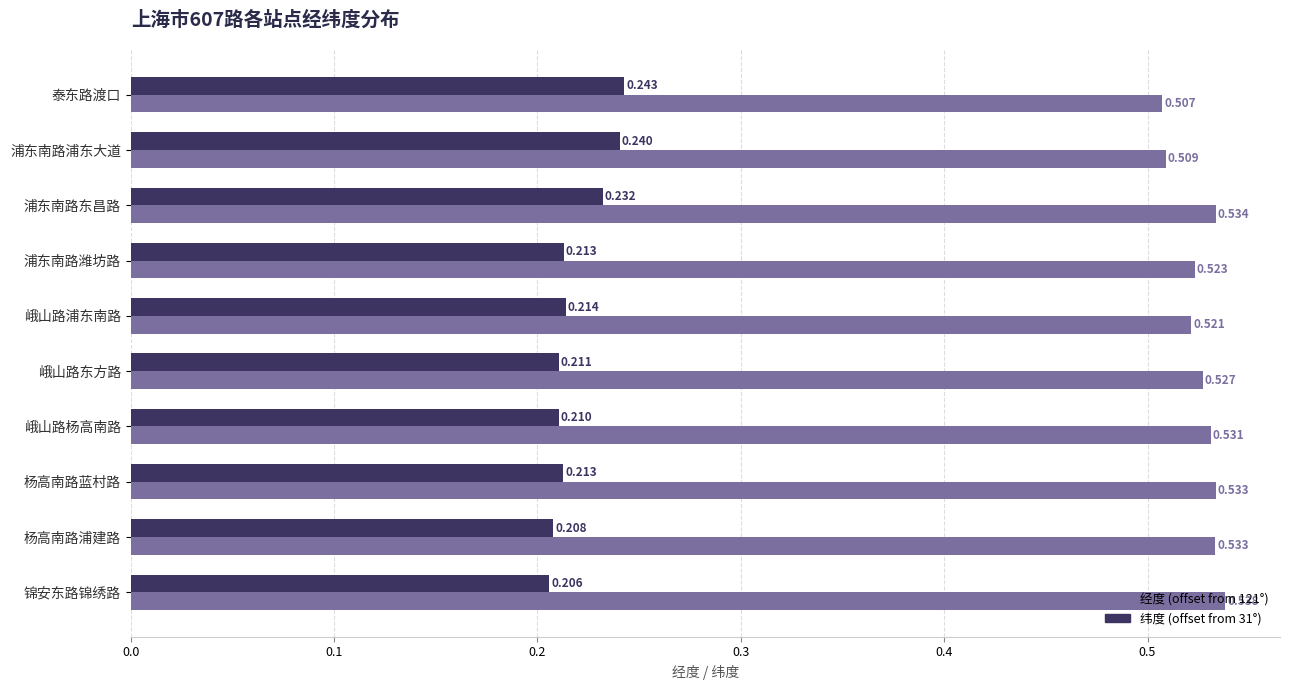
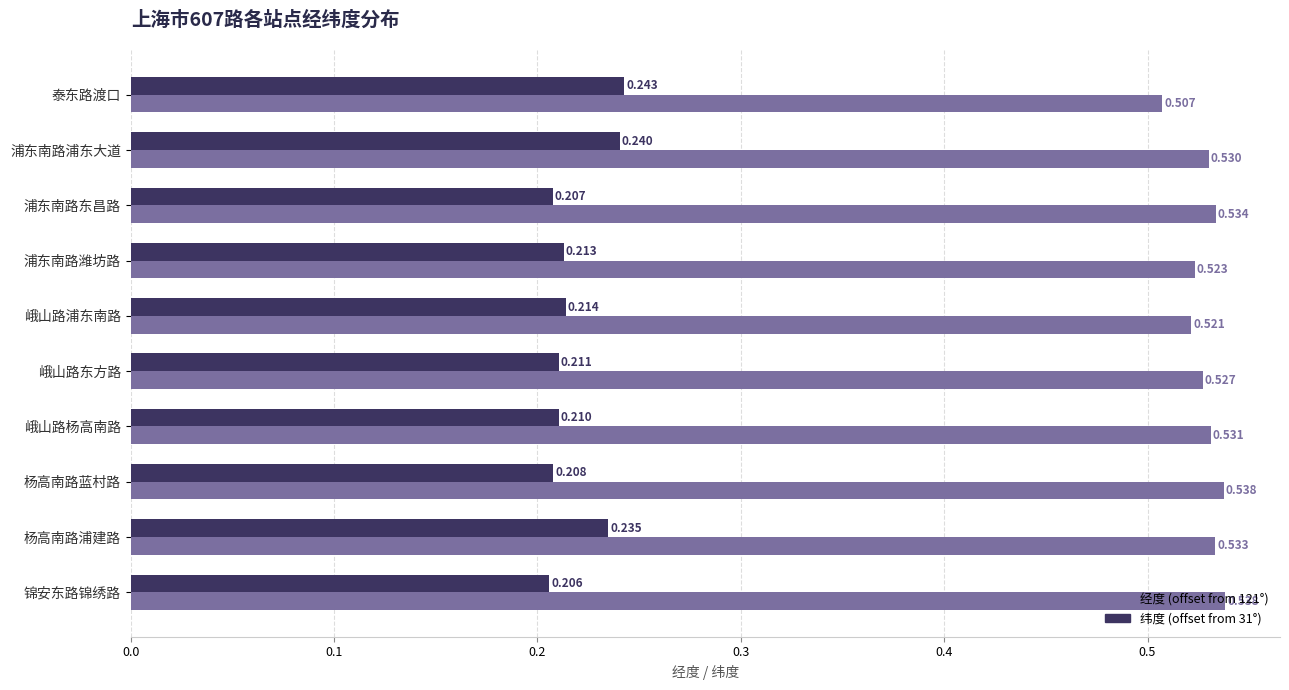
  {
    "经度 (offset from 121°)": {
      "泰东路渡口": 0.507,
-     "浦东南路浦东大道": 0.509,
+     "浦东南路浦东大道": 0.530,
      "浦东南路东昌路": 0.534,
      "浦东南路潍坊路": 0.523,
      "峨山路浦东南路": 0.521,
      "峨山路东方路": 0.527,
      "峨山路杨高南路": 0.531,
-     "杨高南路蓝村路": 0.533,
+     "杨高南路蓝村路": 0.538,
      "杨高南路浦建路": 0.533,
      "锦安东路锦绣路": 0.538
    },
    "纬度 (offset from 31°)": {
      "泰东路渡口": 0.243,
      "浦东南路浦东大道": 0.240,
-     "浦东南路东昌路": 0.232,
+     "浦东南路东昌路": 0.207,
      "浦东南路潍坊路": 0.213,
      "峨山路浦东南路": 0.214,
      "峨山路东方路": 0.211,
      "峨山路杨高南路": 0.210,
-     "杨高南路蓝村路": 0.213,
-     "杨高南路浦建路": 0.208,
+     "杨高南路蓝村路": 0.208,
+     "杨高南路浦建路": 0.235,
      "锦安东路锦绣路": 0.206
    }
  }
